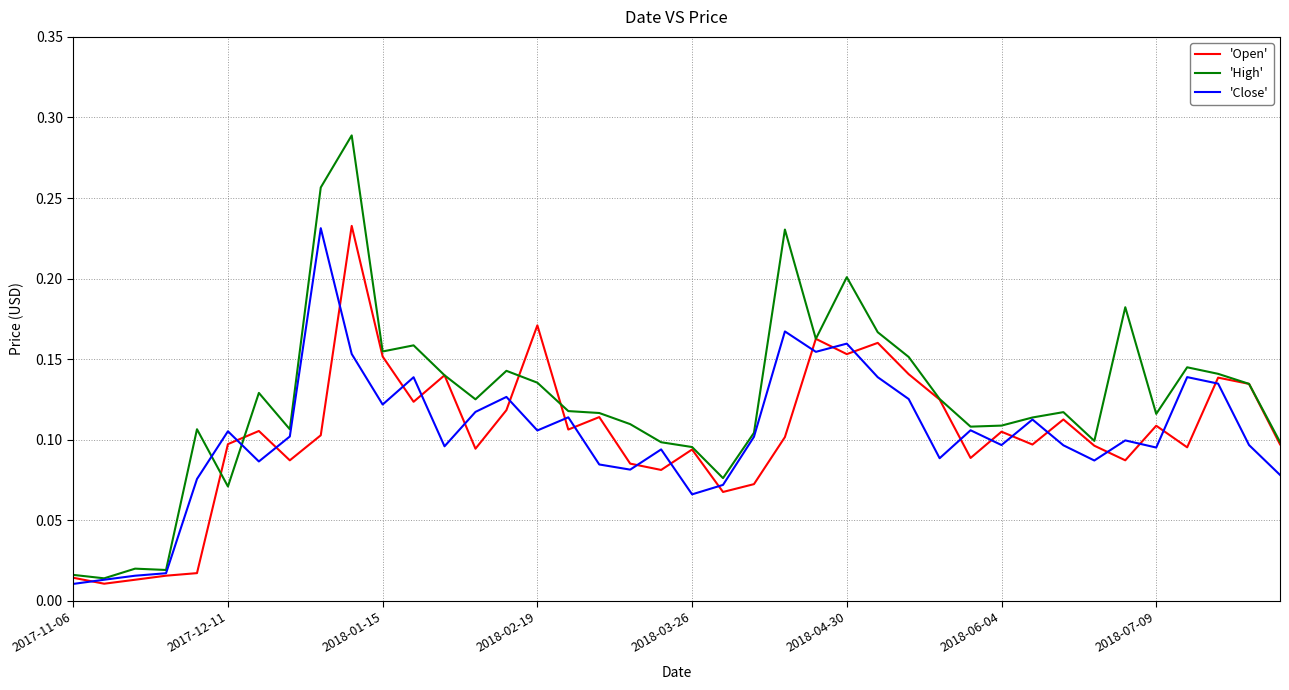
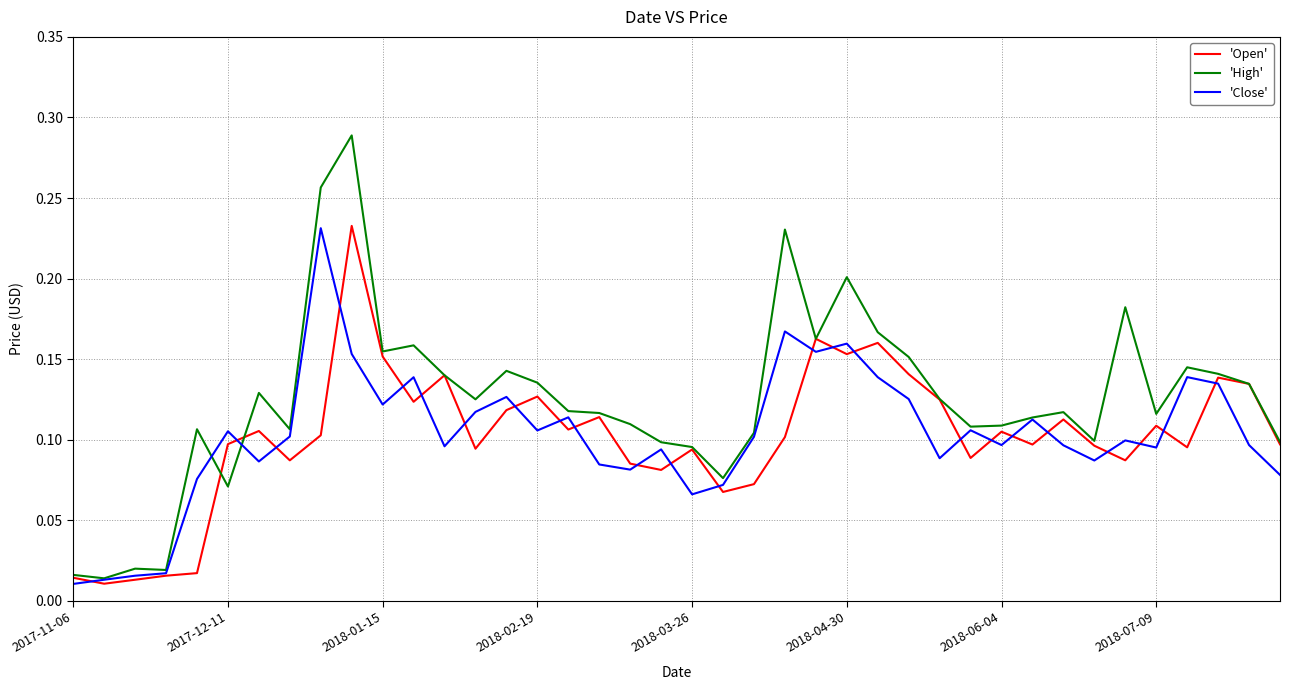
  {
    "'Open'": {
      "2017-11-06": 0.014,
      "2017-12-11": 0.097,
      "2018-01-15": 0.152,
-     "2018-02-19": 0.171,
+     "2018-02-19": 0.127,
      "2018-04-30": 0.153,
      "2018-06-04": 0.105,
      "2018-07-09": 0.109
    },
    "'High'": {
      "2017-11-06": 0.016,
      "2017-12-11": 0.071,
      "2018-01-15": 0.155,
      "2018-02-19": 0.135,
      "2018-04-30": 0.201,
      "2018-06-04": 0.109,
      "2018-07-09": 0.116
    },
    "'Close'": {
      "2017-11-06": 0.011,
      "2017-12-11": 0.105,
      "2018-01-15": 0.122,
      "2018-02-19": 0.106,
      "2018-03-26": 0.066,
      "2018-04-30": 0.160,
      "2018-06-04": 0.097,
      "2018-07-09": 0.095
    }
  }
